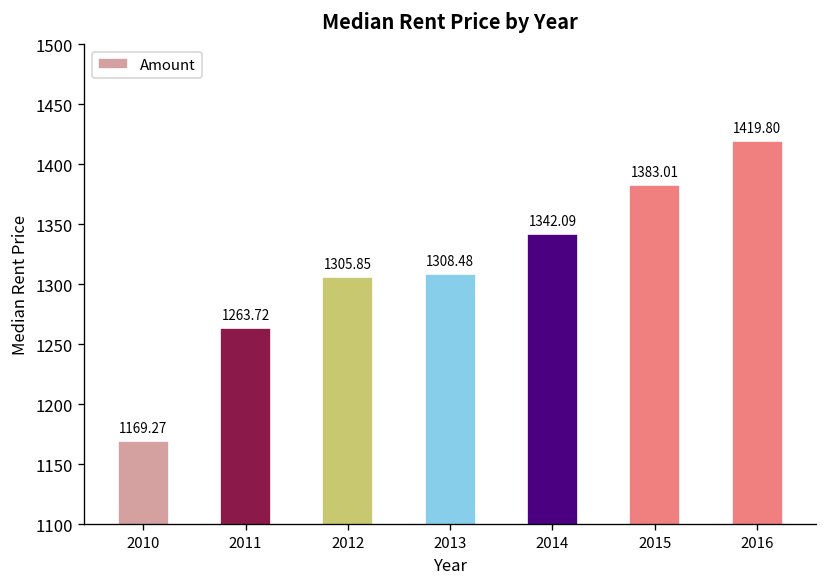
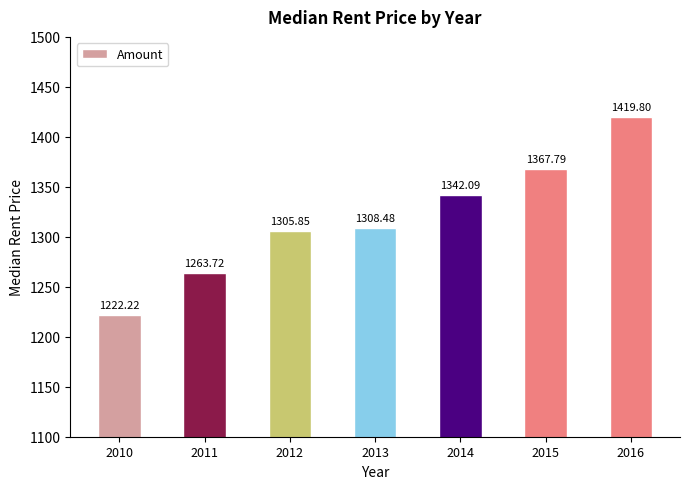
  {
-   "2010": 1169.27,
+   "2010": 1222.22,
    "2011": 1263.72,
    "2012": 1305.85,
    "2013": 1308.48,
    "2014": 1342.09,
-   "2015": 1383.01,
+   "2015": 1367.79,
    "2016": 1419.80
  }
